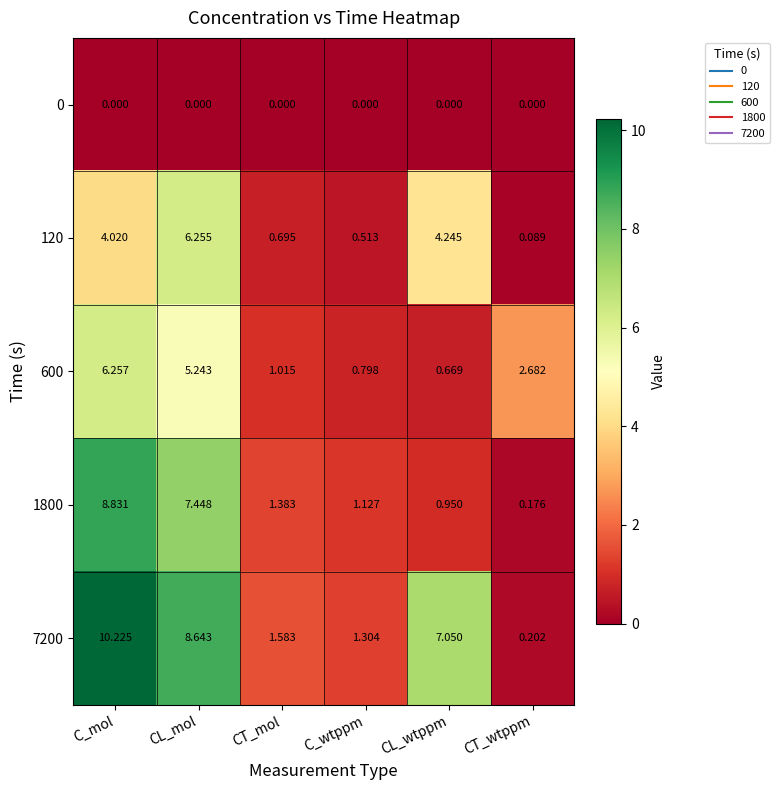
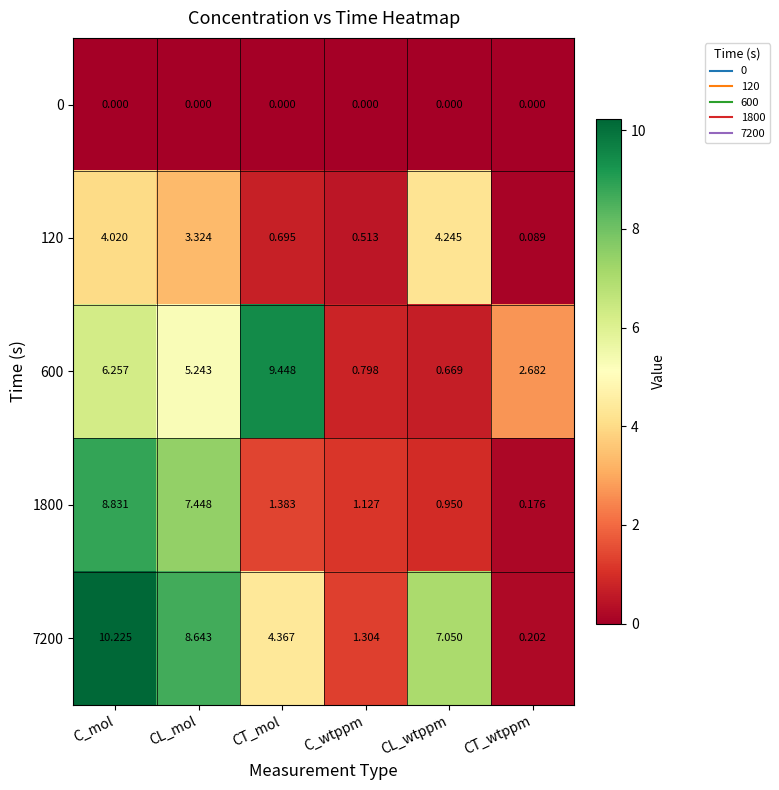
  {
    "0": {
      "C_mol": 0.000,
      "CL_mol": 0.000,
      "CT_mol": 0.000,
      "C_wtppm": 0.000,
      "CL_wtppm": 0.000,
      "CT_wtppm": 0.000
    },
    "120": {
      "C_mol": 4.020,
-     "CL_mol": 6.255,
+     "CL_mol": 3.324,
      "CT_mol": 0.695,
      "C_wtppm": 0.513,
      "CL_wtppm": 4.245,
      "CT_wtppm": 0.089
    },
    "600": {
      "C_mol": 6.257,
      "CL_mol": 5.243,
-     "CT_mol": 1.015,
+     "CT_mol": 9.448,
      "C_wtppm": 0.798,
      "CL_wtppm": 0.669,
      "CT_wtppm": 2.682
    },
    "1800": {
      "C_mol": 8.831,
      "CL_mol": 7.448,
      "CT_mol": 1.383,
      "C_wtppm": 1.127,
      "CL_wtppm": 0.950,
      "CT_wtppm": 0.176
    },
    "7200": {
      "C_mol": 10.225,
      "CL_mol": 8.643,
-     "CT_mol": 1.583,
+     "CT_mol": 4.367,
      "C_wtppm": 1.304,
      "CL_wtppm": 7.050,
      "CT_wtppm": 0.202
    }
  }
